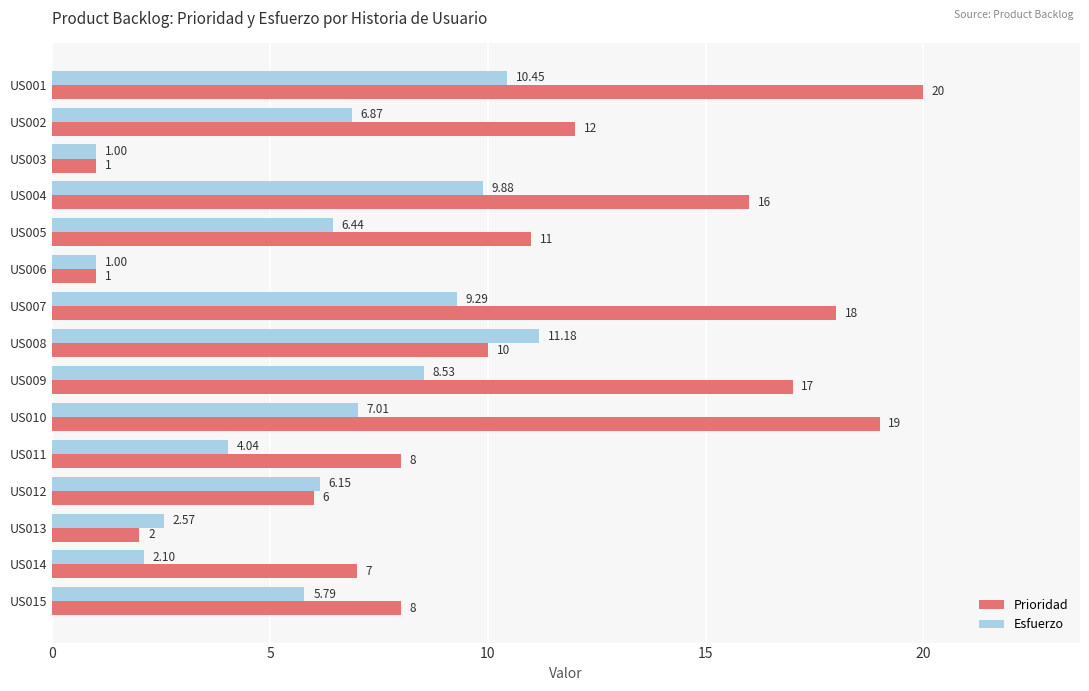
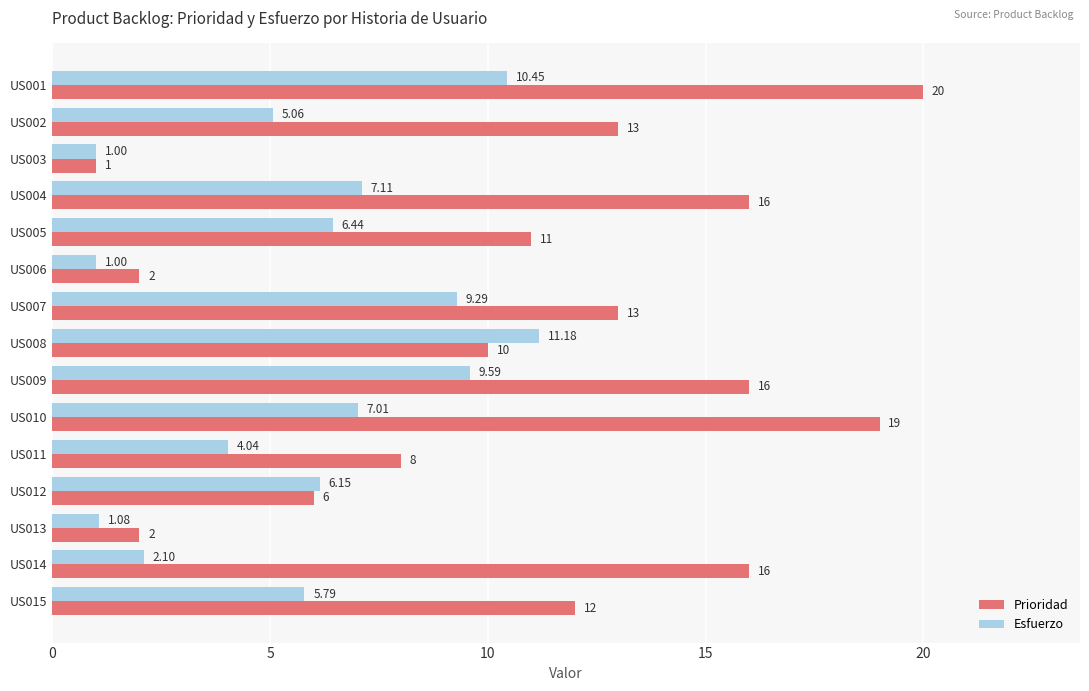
  {
    "Prioridad": {
      "US001": 20,
-     "US002": 12,
+     "US002": 13,
      "US003": 1,
      "US004": 16,
      "US005": 11,
-     "US006": 1,
-     "US007": 18,
+     "US006": 2,
+     "US007": 13,
      "US008": 10,
-     "US009": 17,
+     "US009": 16,
      "US010": 19,
      "US011": 8,
      "US013": 2,
-     "US014": 7,
-     "US015": 8
+     "US014": 16,
+     "US015": 12
    },
    "Esfuerzo": {
      "US001": 10.45,
-     "US002": 6.87,
+     "US002": 5.06,
      "US003": 1.00,
-     "US004": 9.88,
+     "US004": 7.11,
      "US005": 6.44,
      "US006": 1.00,
      "US007": 9.29,
      "US008": 11.18,
-     "US009": 8.53,
+     "US009": 9.59,
      "US010": 7.01,
      "US011": 4.04,
      "US012": 6,
-     "US013": 2.57,
+     "US013": 1.08,
      "US014": 2.10,
      "US015": 5.79
    }
  }
